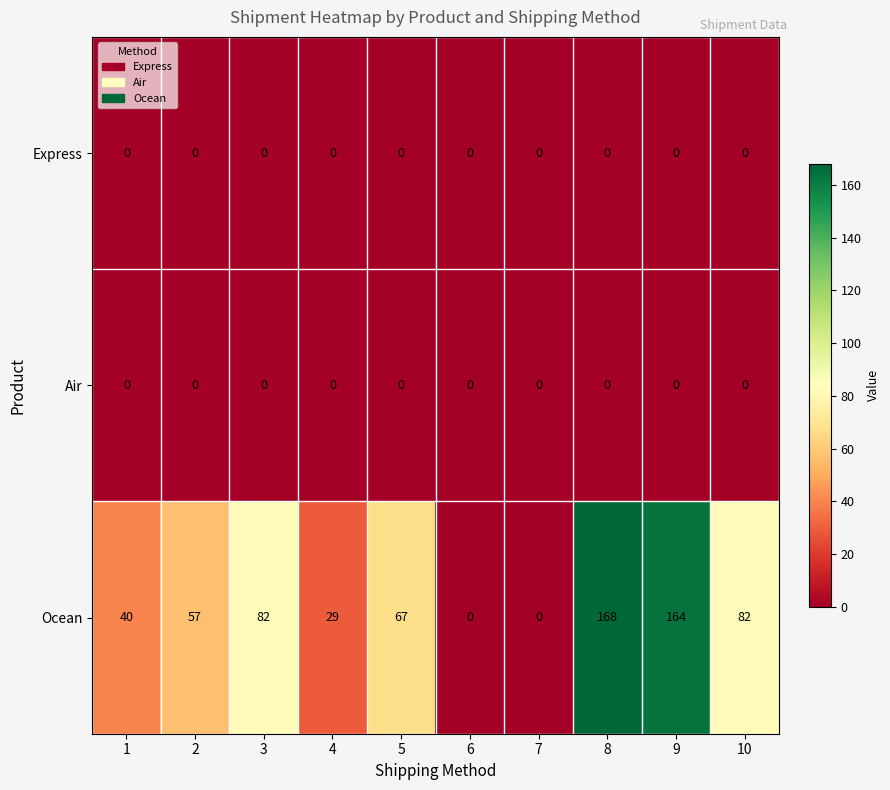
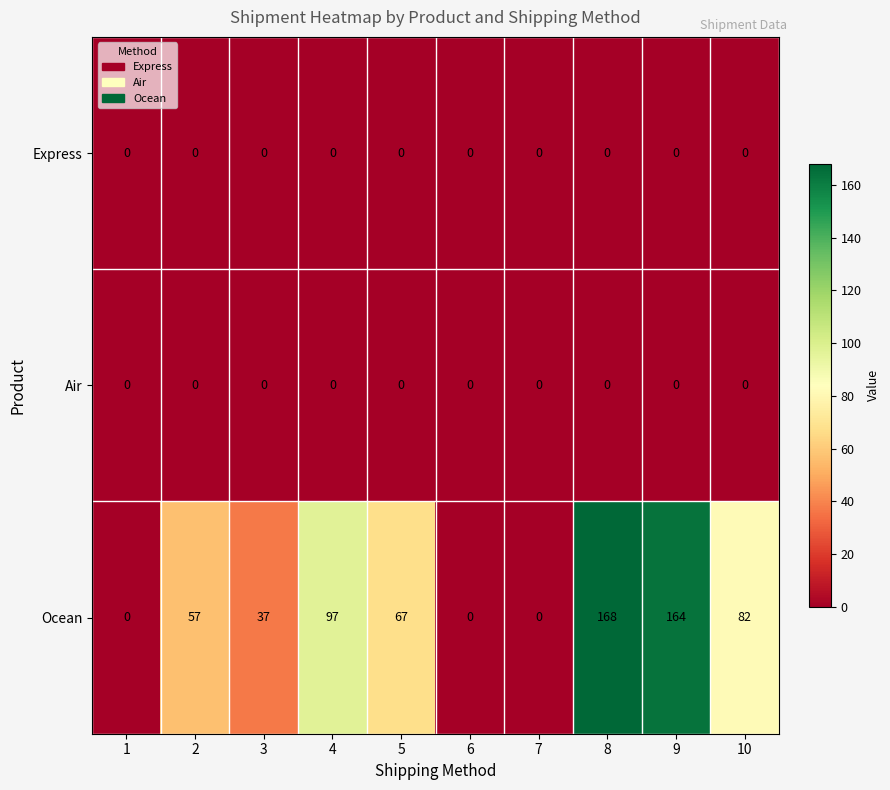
  {
    "Express": {
      "1": 0,
      "2": 0,
      "3": 0,
      "4": 0,
      "5": 0,
      "6": 0,
      "7": 0,
      "8": 0,
      "9": 0,
      "10": 0
    },
    "Air": {
      "1": 0,
      "2": 0,
      "3": 0,
      "4": 0,
      "5": 0,
      "6": 0,
      "7": 0,
      "8": 0,
      "9": 0,
      "10": 0
    },
    "Ocean": {
-     "1": 40,
+     "1": 0,
      "2": 57,
-     "3": 82,
-     "4": 29,
+     "3": 37,
+     "4": 97,
      "5": 67,
      "6": 0,
      "7": 0,
      "8": 168,
      "9": 164,
      "10": 82
    }
  }
